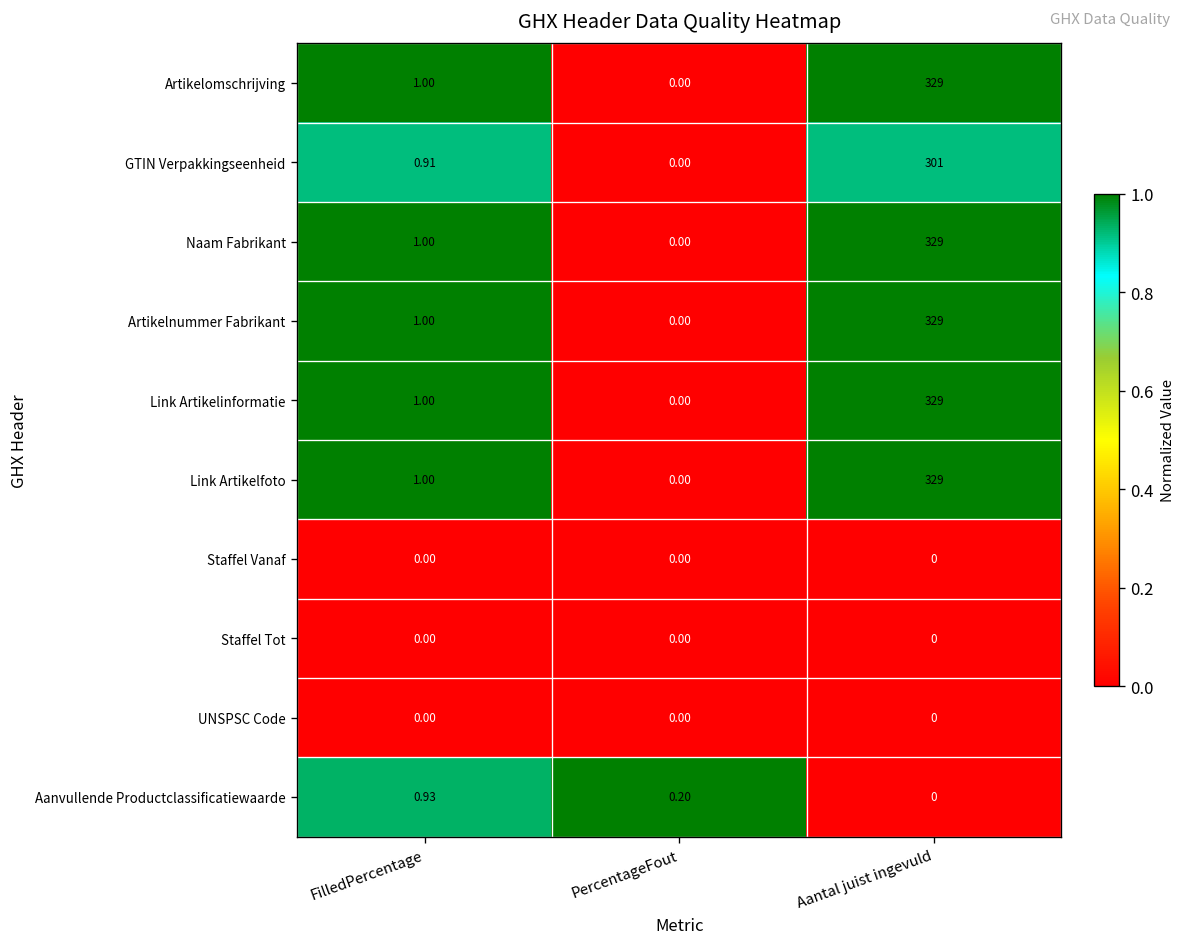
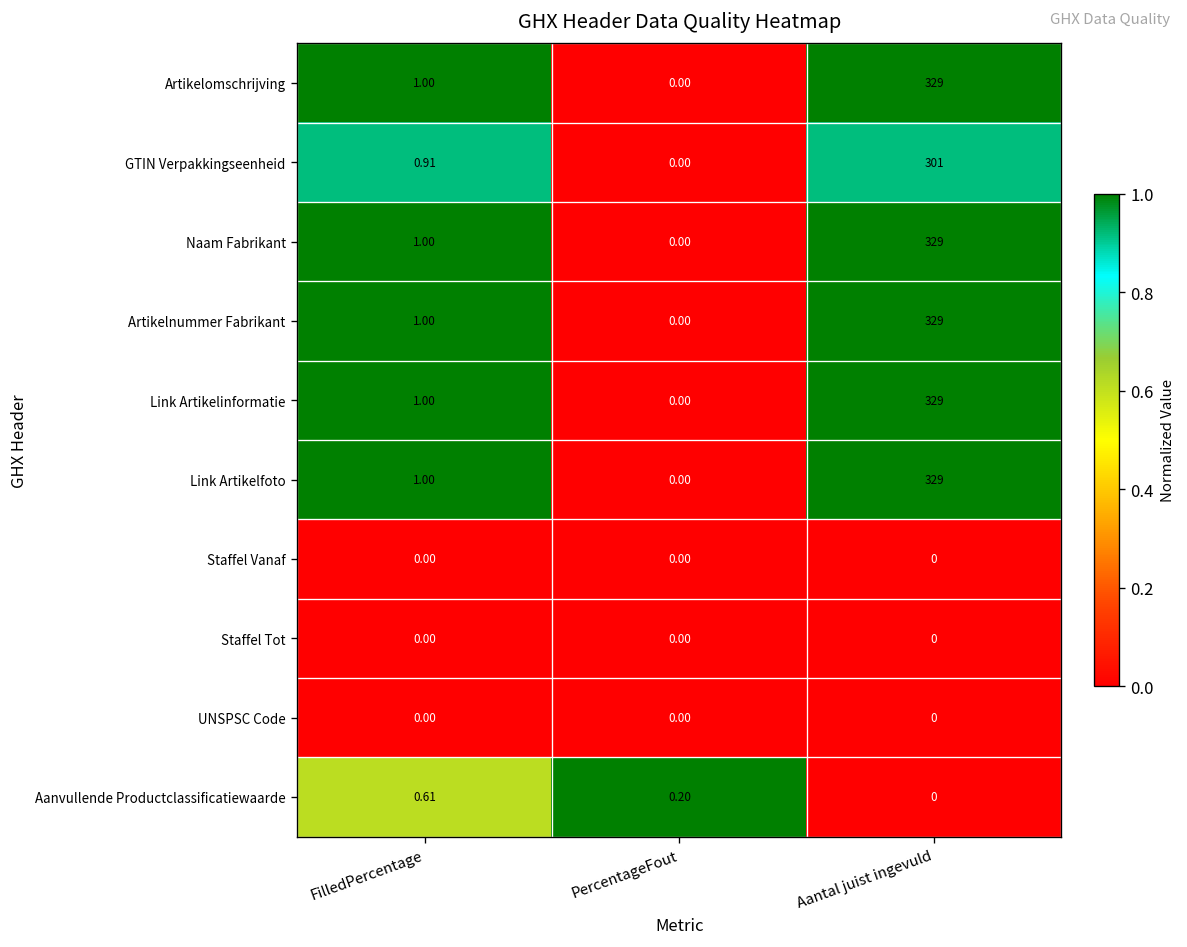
  {
    "Artikelomschrijving": {
      "FilledPercentage": 1.00,
      "PercentageFout": 0.00,
      "Aantal juist ingevuld": 329
    },
    "GTIN Verpakkingseenheid": {
      "FilledPercentage": 0.91,
      "PercentageFout": 0.00,
      "Aantal juist ingevuld": 301
    },
    "Naam Fabrikant": {
      "FilledPercentage": 1.00,
      "PercentageFout": 0.00,
      "Aantal juist ingevuld": 329
    },
    "Artikelnummer Fabrikant": {
      "FilledPercentage": 1.00,
      "PercentageFout": 0.00,
      "Aantal juist ingevuld": 329
    },
    "Link Artikelinformatie": {
      "FilledPercentage": 1.00,
      "PercentageFout": 0.00,
      "Aantal juist ingevuld": 329
    },
    "Link Artikelfoto": {
      "FilledPercentage": 1.00,
      "PercentageFout": 0.00,
      "Aantal juist ingevuld": 329
    },
    "Staffel Vanaf": {
      "FilledPercentage": 0.00,
      "PercentageFout": 0.00,
      "Aantal juist ingevuld": 0
    },
    "Staffel Tot": {
      "FilledPercentage": 0.00,
      "PercentageFout": 0.00,
      "Aantal juist ingevuld": 0
    },
    "UNSPSC Code": {
      "FilledPercentage": 0.00,
      "PercentageFout": 0.00,
      "Aantal juist ingevuld": 0
    },
    "Aanvullende Productclassificatiewaarde": {
-     "FilledPercentage": 0.93,
+     "FilledPercentage": 0.61,
      "PercentageFout": 0.20,
      "Aantal juist ingevuld": 0
    }
  }
